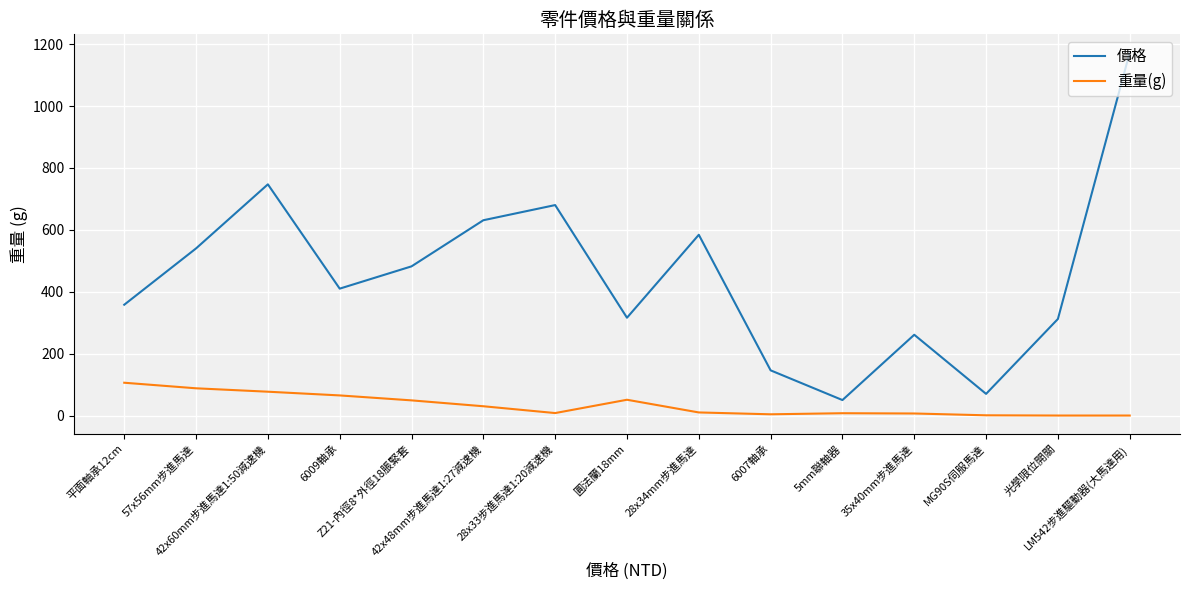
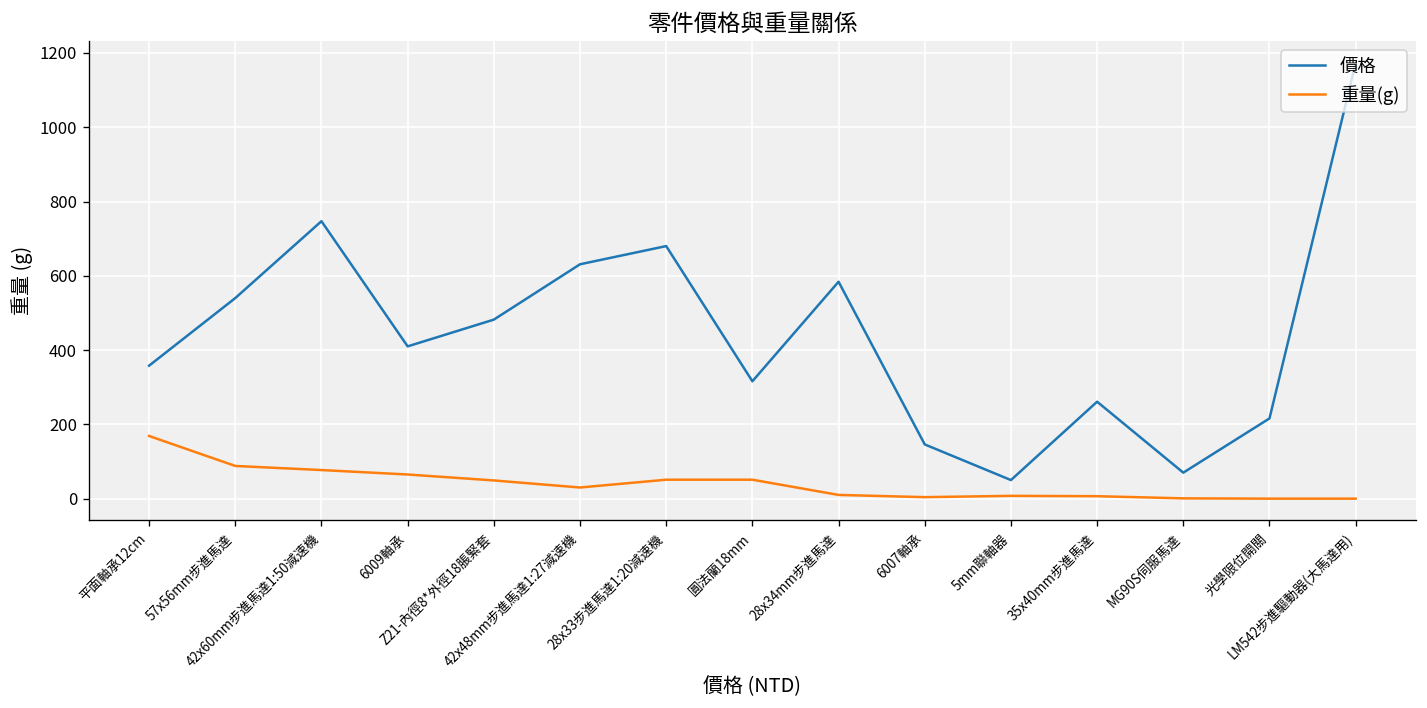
  {
    "價格": {
      "平面軸承12cm": 360,
      "57x56mm步進馬達": 540,
      "42x60mm步進馬達1:50減速機": 750,
      "6009軸承": 410,
      "Z21-內徑8*外徑18脹緊套": 480,
      "42x48mm步進馬達1:27減速機": 630,
      "28x33步進馬達1:20減速機": 680,
      "圓法蘭18mm": 320,
      "28x34mm步進馬達": 580,
      "6007軸承": 150,
      "5mm聯軸器": 50,
      "35x40mm步進馬達": 260,
      "MG90S伺服馬達": 70,
-     "光學限位開關": 310
+     "光學限位開關": 220
    },
    "重量(g)": {
-     "平面軸承12cm": 110,
+     "平面軸承12cm": 170,
      "57x56mm步進馬達": 90,
      "42x60mm步進馬達1:50減速機": 80,
      "6009軸承": 70,
      "Z21-內徑8*外徑18脹緊套": 50,
      "42x48mm步進馬達1:27減速機": 30,
-     "28x33步進馬達1:20減速機": 10,
+     "28x33步進馬達1:20減速機": 50,
      "圓法蘭18mm": 50,
      "28x34mm步進馬達": 10,
      "6007軸承": 0,
      "5mm聯軸器": 10,
      "35x40mm步進馬達": 10,
      "MG90S伺服馬達": 0,
      "光學限位開關": 0,
      "LM542步進驅動器(大馬達用)": 0
    }
  }
